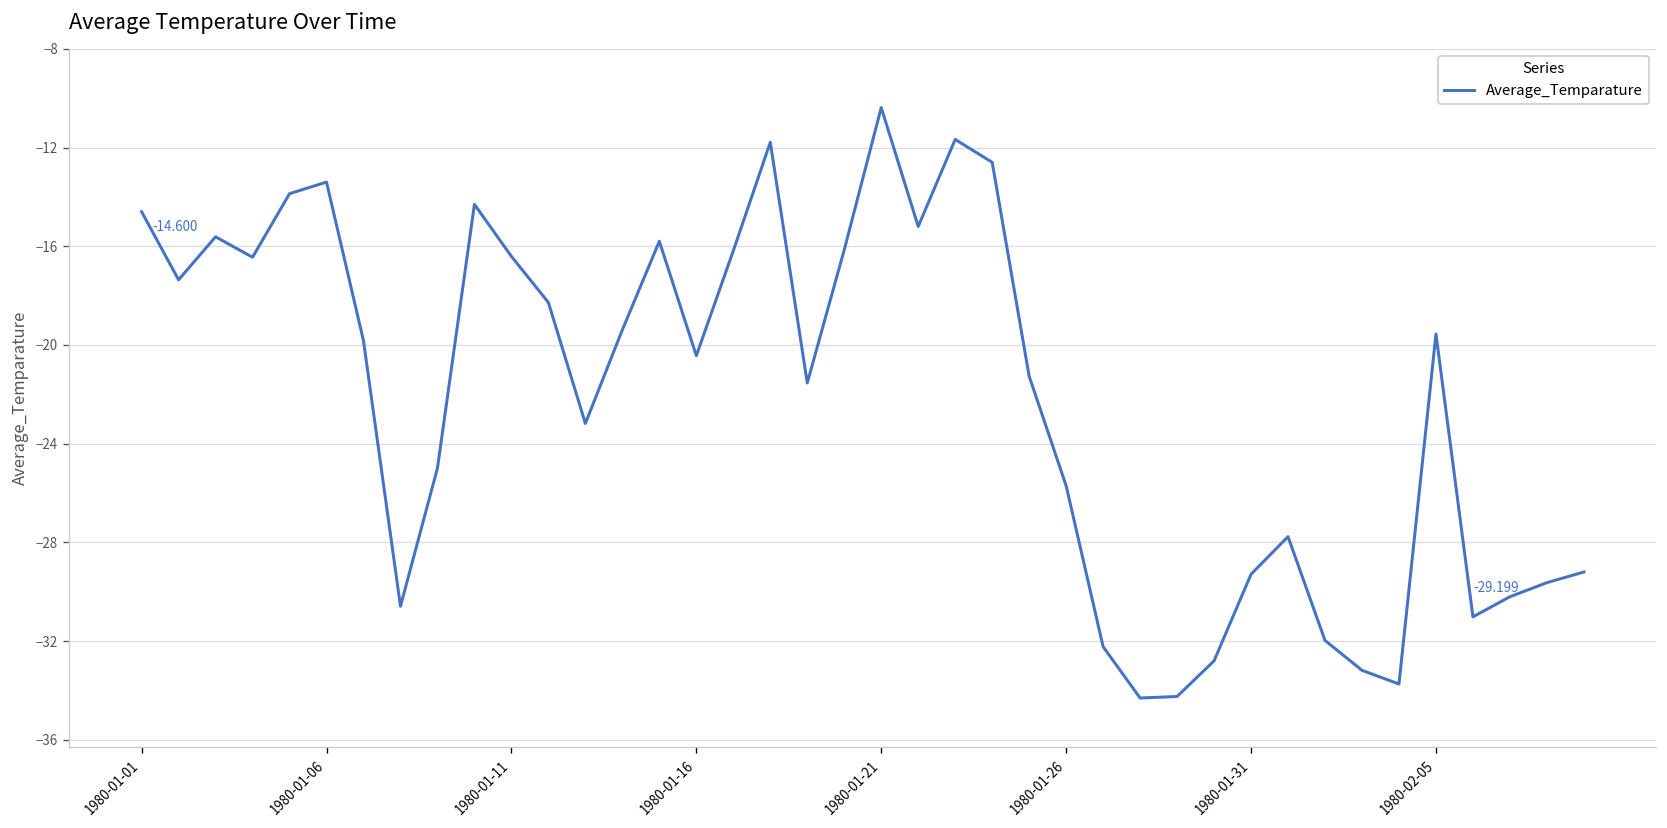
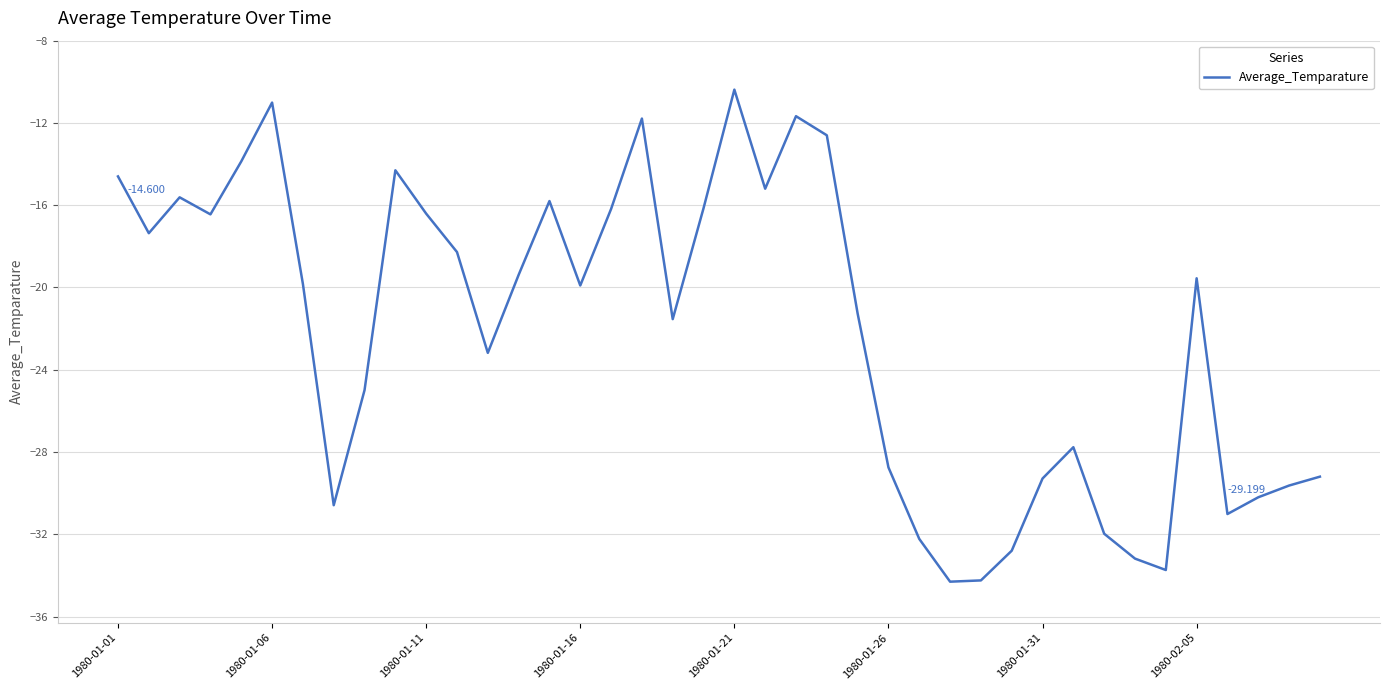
  {
-   "1980-01-06": -13.4,
+   "1980-01-06": -11.0,
    "1980-01-11": -16.4,
-   "1980-01-16": -20.4,
+   "1980-01-16": -19.9,
    "1980-01-21": -10.4,
-   "1980-01-26": -25.7,
+   "1980-01-26": -28.7,
    "1980-01-31": -29.3,
    "1980-02-05": -19.6
  }
